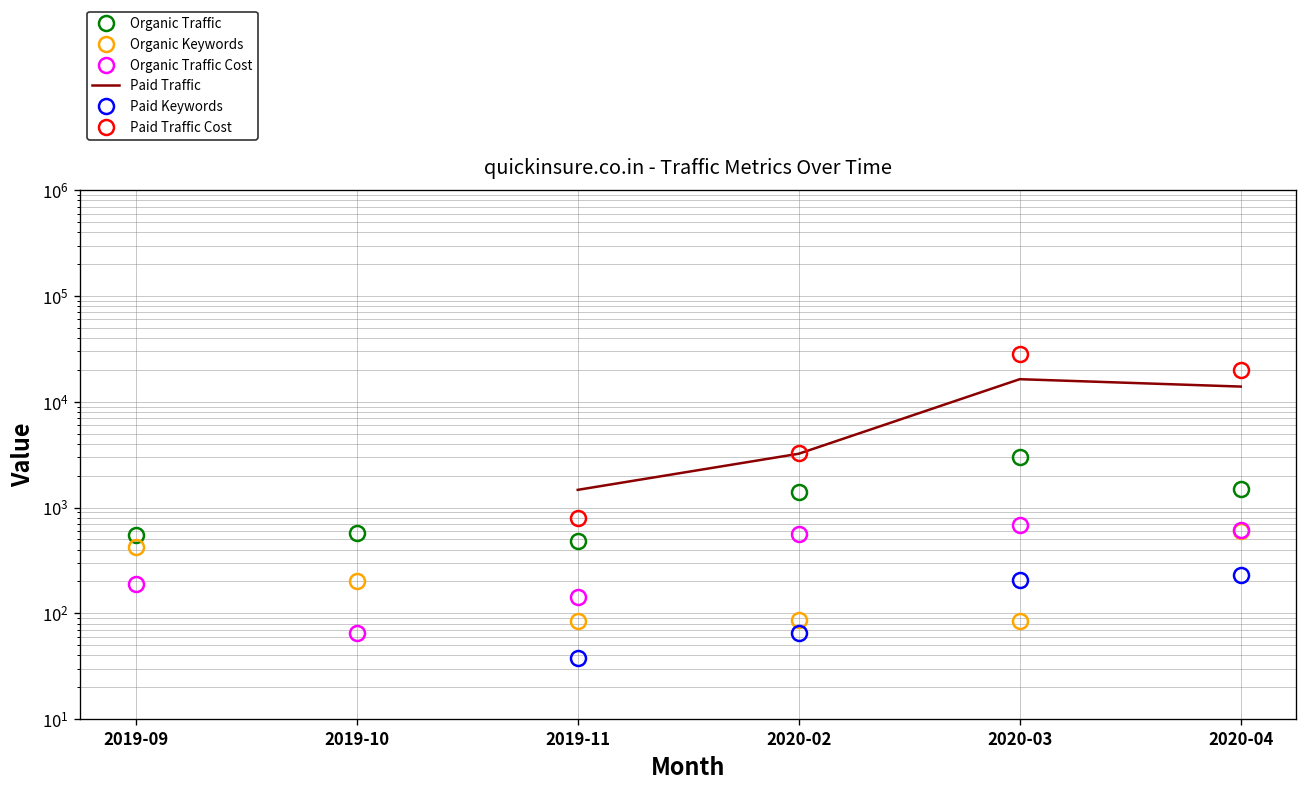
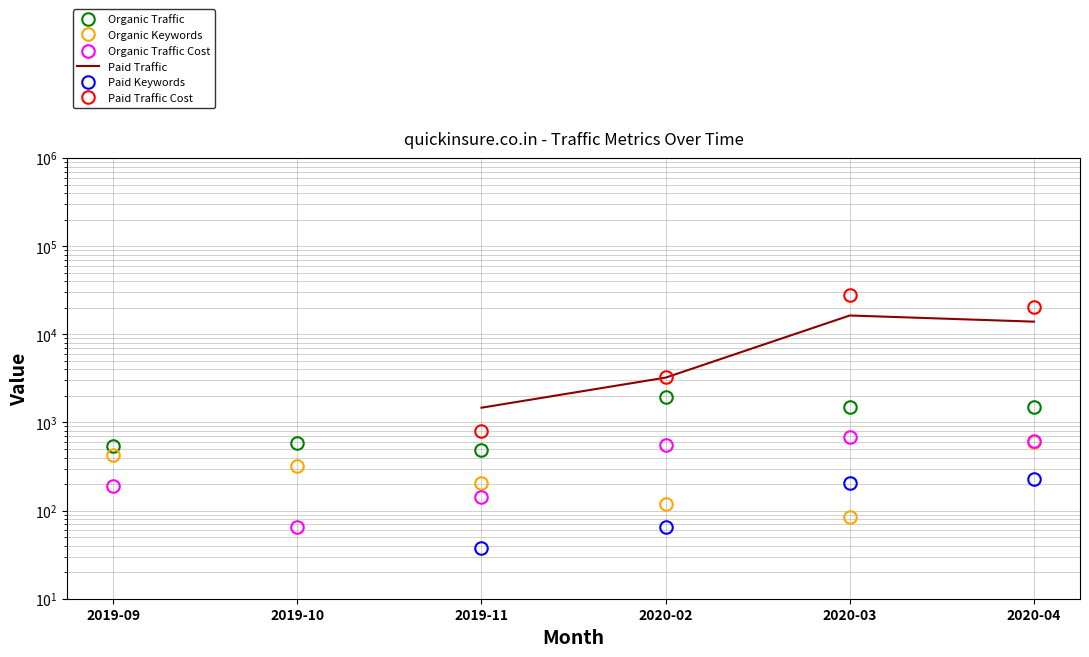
  {
    "Organic Traffic": {
      "2019-09": 500,
      "2019-10": 600,
      "2019-11": 500,
-     "2020-02": 1400,
-     "2020-03": 3000,
+     "2020-02": 2000,
+     "2020-03": 1500,
      "2020-04": 1500
    },
    "Organic Keywords": {
      "2019-09": 400,
-     "2019-10": 200,
-     "2019-11": 80,
-     "2020-02": 90,
+     "2019-10": 320,
+     "2019-11": 210,
+     "2020-02": 120,
      "2020-03": 90
    },
    "Organic Traffic Cost": {
      "2019-09": 190,
      "2019-10": 70,
      "2019-11": 140,
      "2020-02": 600,
      "2020-03": 700
    },
    "Paid Traffic": {
      "2019-11": 1500,
      "2020-03": 16000,
      "2020-04": 14000
    },
    "Paid Keywords": {
      "2019-11": 38,
      "2020-02": 70,
      "2020-03": 210,
      "2020-04": 230
    },
    "Paid Traffic Cost": {
      "2019-11": 800,
      "2020-03": 28000,
      "2020-04": 20000
    }
  }
